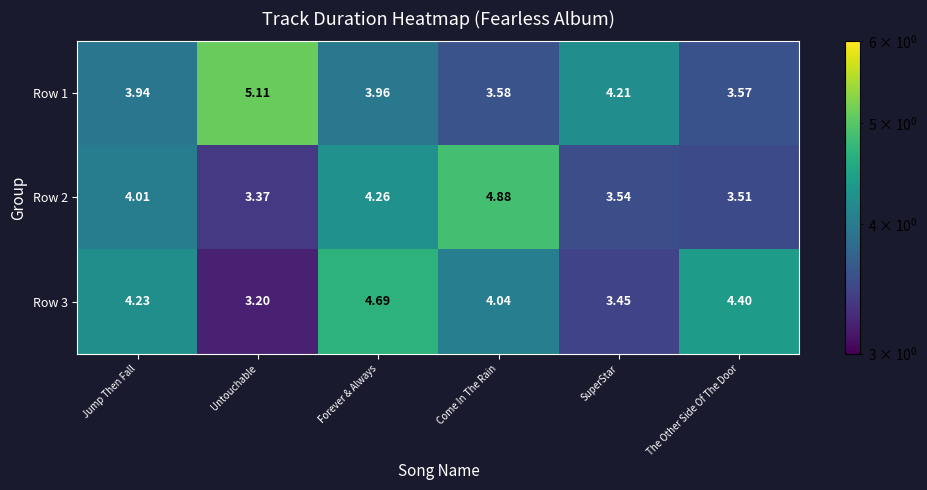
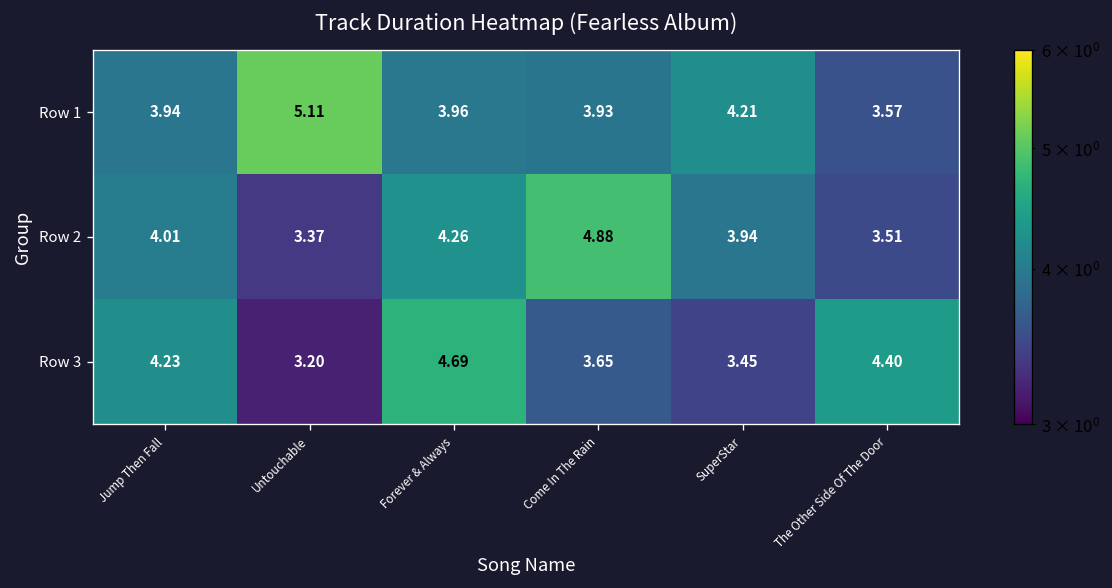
  {
    "Row 1": {
      "Jump Then Fall": 3.94,
      "Untouchable": 5.11,
      "Forever & Always": 3.96,
-     "Come In The Rain": 3.58,
+     "Come In The Rain": 3.93,
      "SuperStar": 4.21,
      "The Other Side Of The Door": 3.57
    },
    "Row 2": {
      "Jump Then Fall": 4.01,
      "Untouchable": 3.37,
      "Forever & Always": 4.26,
      "Come In The Rain": 4.88,
-     "SuperStar": 3.54,
+     "SuperStar": 3.94,
      "The Other Side Of The Door": 3.51
    },
    "Row 3": {
      "Jump Then Fall": 4.23,
      "Untouchable": 3.20,
      "Forever & Always": 4.69,
-     "Come In The Rain": 4.04,
+     "Come In The Rain": 3.65,
      "SuperStar": 3.45,
      "The Other Side Of The Door": 4.40
    }
  }
